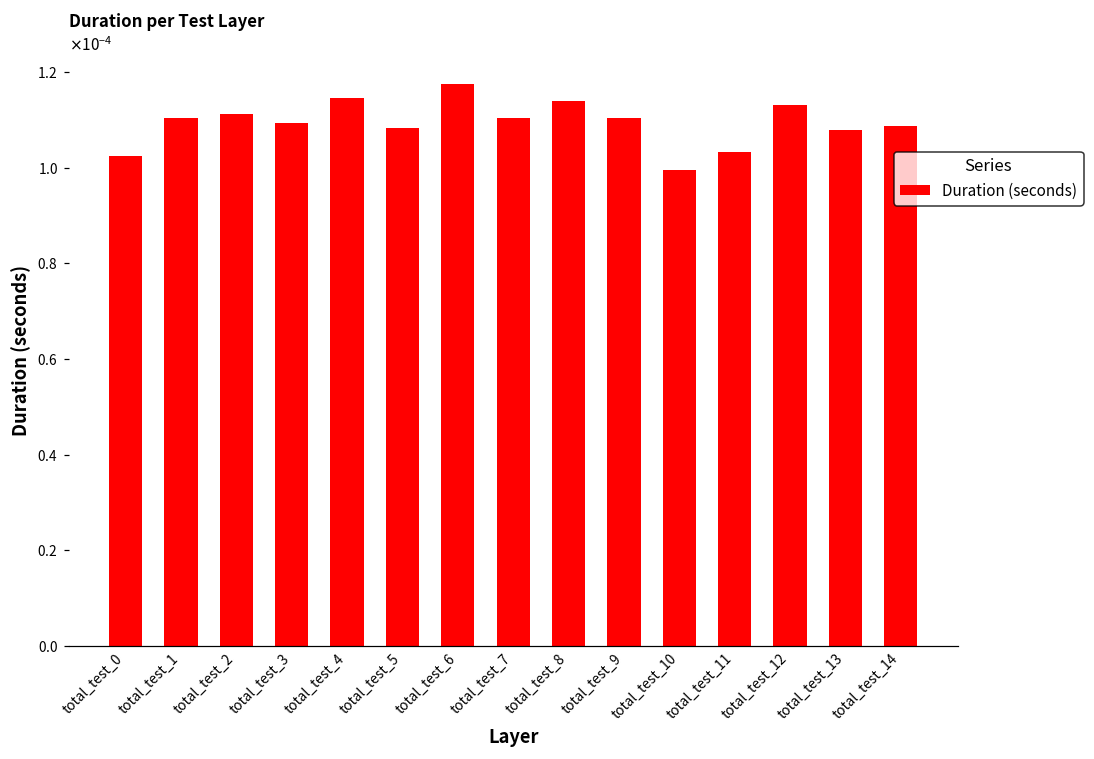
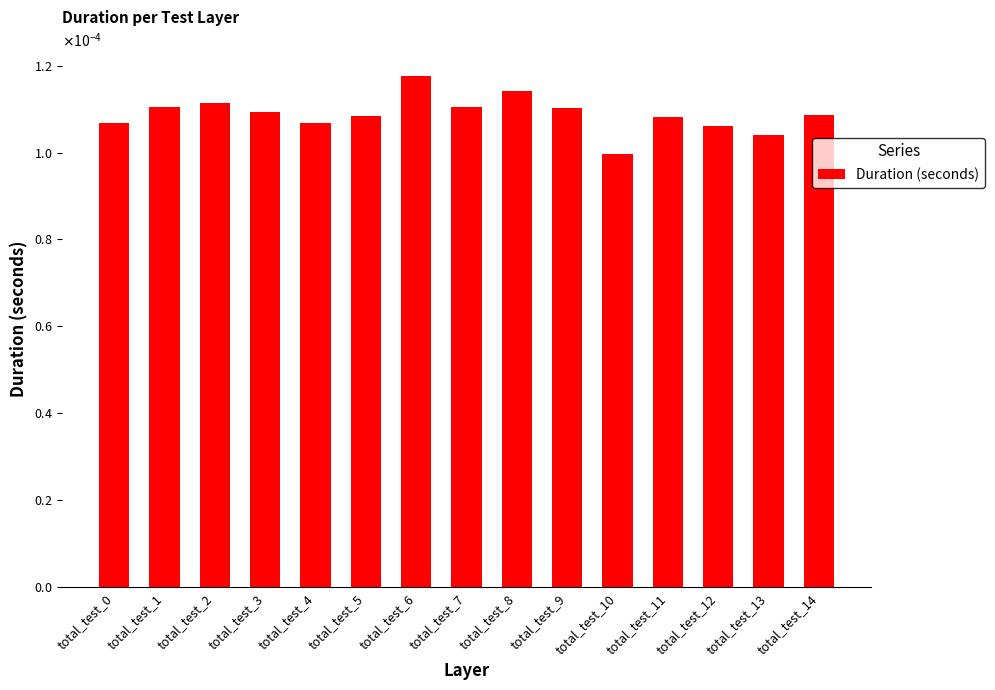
  {
-   "total_test_0": 0.000102,
+   "total_test_0": 0.000107,
    "total_test_1": 0.000110,
    "total_test_2": 0.000111,
    "total_test_3": 0.000109,
-   "total_test_4": 0.000115,
+   "total_test_4": 0.000107,
    "total_test_5": 0.000108,
    "total_test_6": 0.000118,
    "total_test_7": 0.000110,
    "total_test_8": 0.000114,
    "total_test_9": 0.000110,
    "total_test_10": 0.000100,
-   "total_test_11": 0.000103,
-   "total_test_12": 0.000113,
-   "total_test_13": 0.000108,
+   "total_test_11": 0.000108,
+   "total_test_12": 0.000106,
+   "total_test_13": 0.000104,
    "total_test_14": 0.000109
  }
